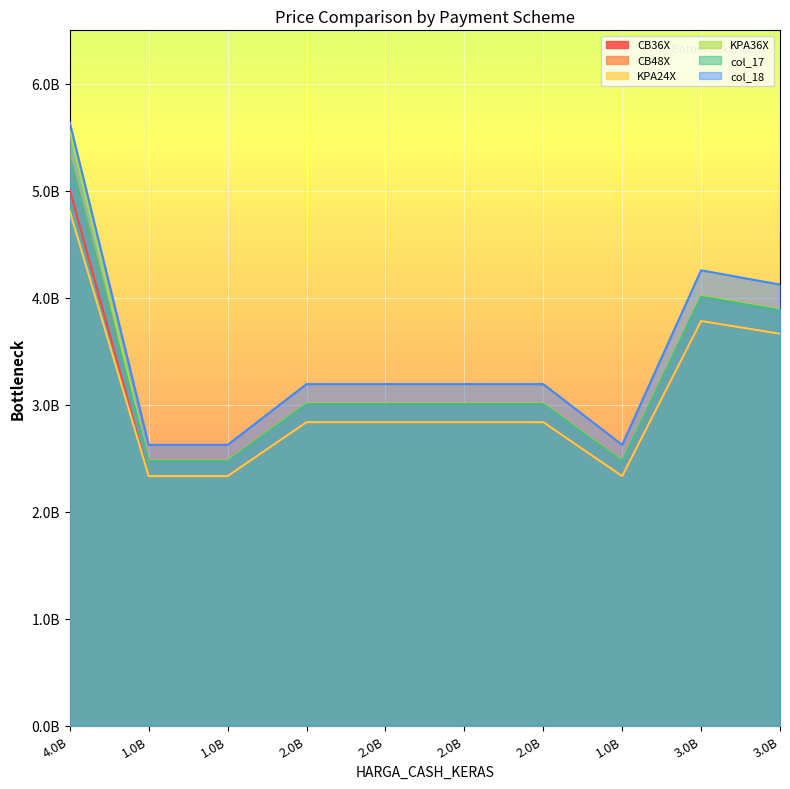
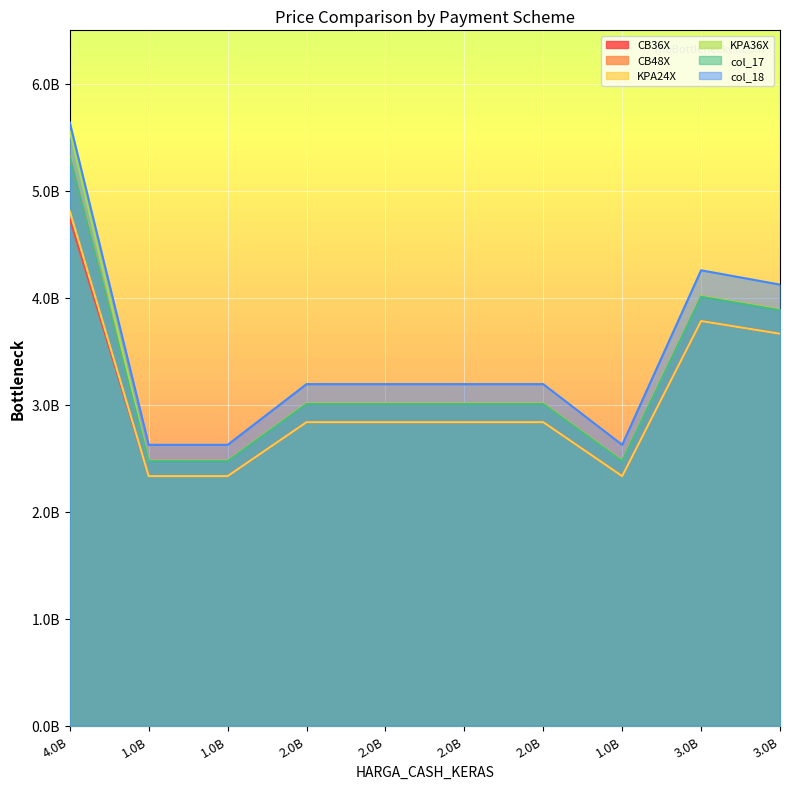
  {
    "CB36X": {
-     "4.0B": 5010000000
+     "4.0B": 4740000000
    },
    "KPA24X": {
      "4.0B": 4810000000
    },
    "KPA36X": {
      "4.0B": 5560000000
    },
    "col_18": {
      "4.0B": 5640000000
    }
  }
